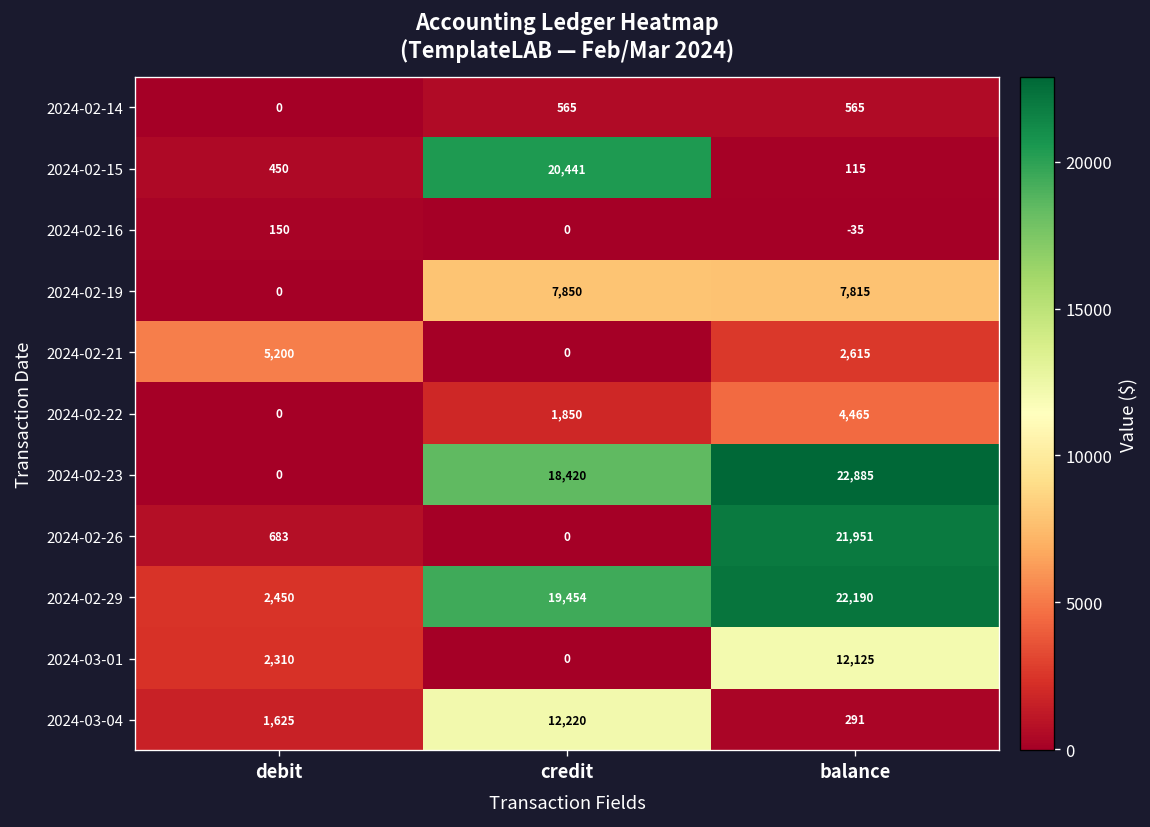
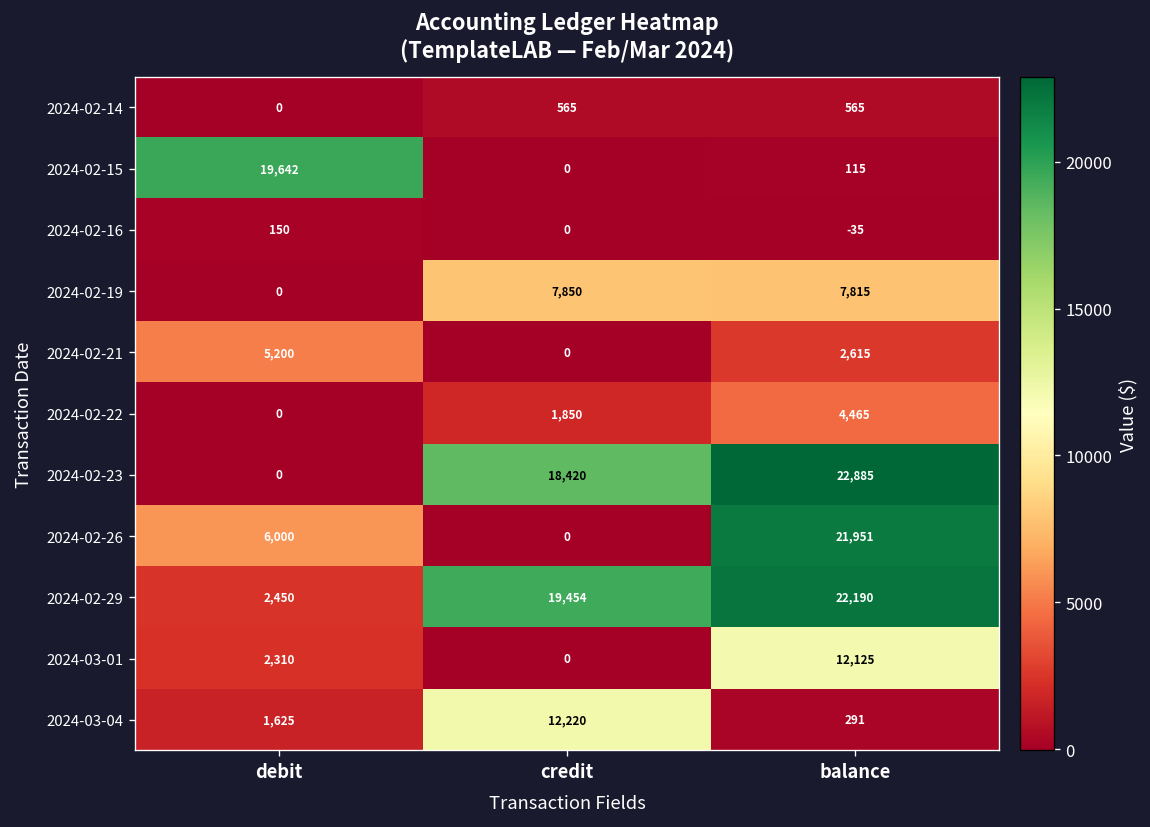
  {
    "2024-02-14": {
      "debit": "0",
      "credit": "565",
      "balance": "565"
    },
    "2024-02-15": {
-     "debit": "450",
-     "credit": "20,441",
+     "debit": "19,642",
+     "credit": "0",
      "balance": "115"
    },
    "2024-02-16": {
      "debit": "150",
      "credit": "0",
      "balance": "-35"
    },
    "2024-02-19": {
      "debit": "0",
      "credit": "7,850",
      "balance": "7,815"
    },
    "2024-02-21": {
      "debit": "5,200",
      "credit": "0",
      "balance": "2,615"
    },
    "2024-02-22": {
      "debit": "0",
      "credit": "1,850",
      "balance": "4,465"
    },
    "2024-02-23": {
      "debit": "0",
      "credit": "18,420",
      "balance": "22,885"
    },
    "2024-02-26": {
-     "debit": "683",
+     "debit": "6,000",
      "credit": "0",
      "balance": "21,951"
    },
    "2024-02-29": {
      "debit": "2,450",
      "credit": "19,454",
      "balance": "22,190"
    },
    "2024-03-01": {
      "debit": "2,310",
      "credit": "0",
      "balance": "12,125"
    },
    "2024-03-04": {
      "debit": "1,625",
      "credit": "12,220",
      "balance": "291"
    }
  }
